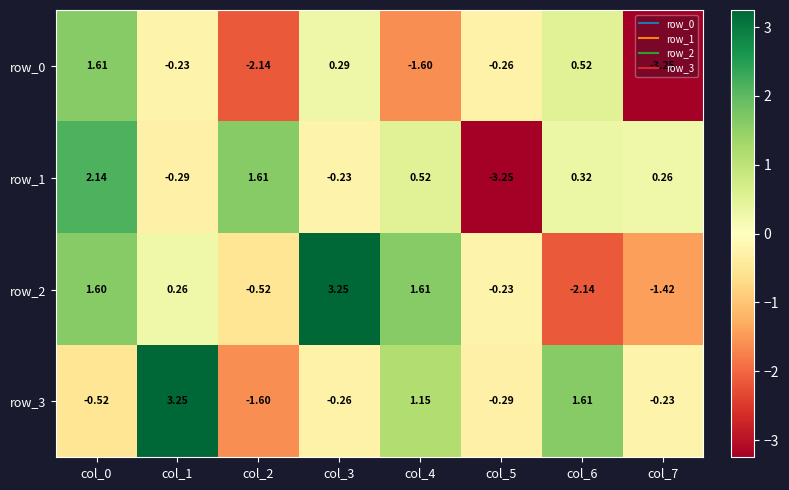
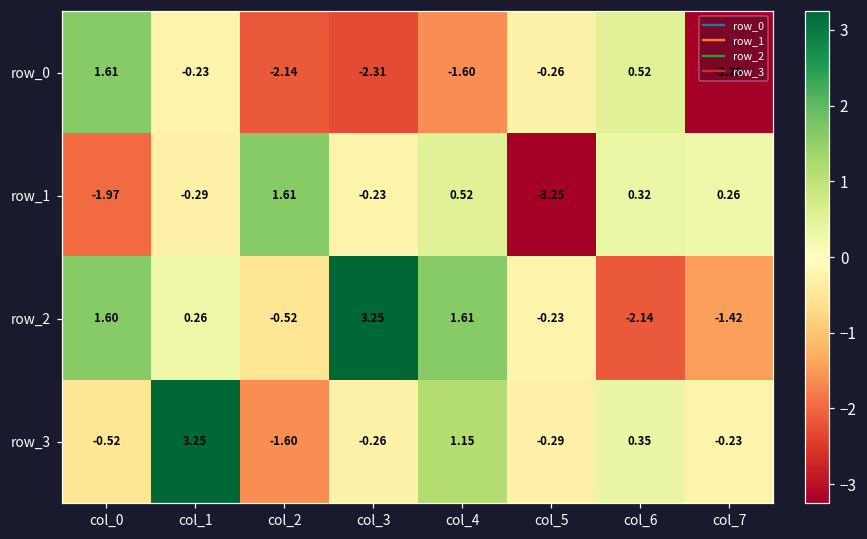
  {
    "row_0": {
      "col_0": 1.61,
      "col_1": -0.23,
      "col_2": -2.14,
-     "col_3": 0.29,
+     "col_3": -2.31,
      "col_4": -1.60,
      "col_5": -0.26,
      "col_6": 0.52
    },
    "row_1": {
-     "col_0": 2.14,
+     "col_0": -1.97,
      "col_1": -0.29,
      "col_2": 1.61,
      "col_3": -0.23,
      "col_4": 0.52,
      "col_5": -3.25,
      "col_6": 0.32,
      "col_7": 0.26
    },
    "row_2": {
      "col_0": 1.60,
      "col_1": 0.26,
      "col_2": -0.52,
      "col_3": 3.25,
      "col_4": 1.61,
      "col_5": -0.23,
      "col_6": -2.14,
      "col_7": -1.42
    },
    "row_3": {
      "col_0": -0.52,
      "col_1": 3.25,
      "col_2": -1.60,
      "col_3": -0.26,
      "col_4": 1.15,
      "col_5": -0.29,
-     "col_6": 1.61,
+     "col_6": 0.35,
      "col_7": -0.23
    }
  }
